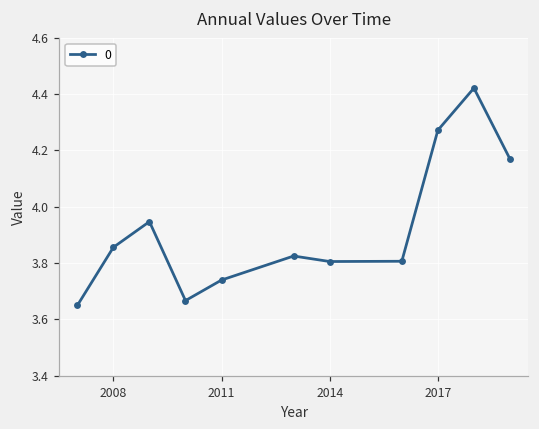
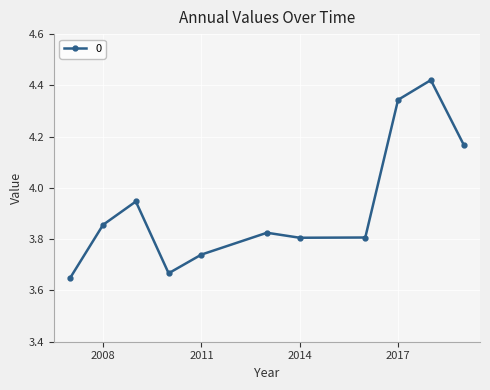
  {
    "2008": 3.86,
    "2011": 3.74,
    "2014": 3.81,
-   "2017": 4.27
+   "2017": 4.34
  }
